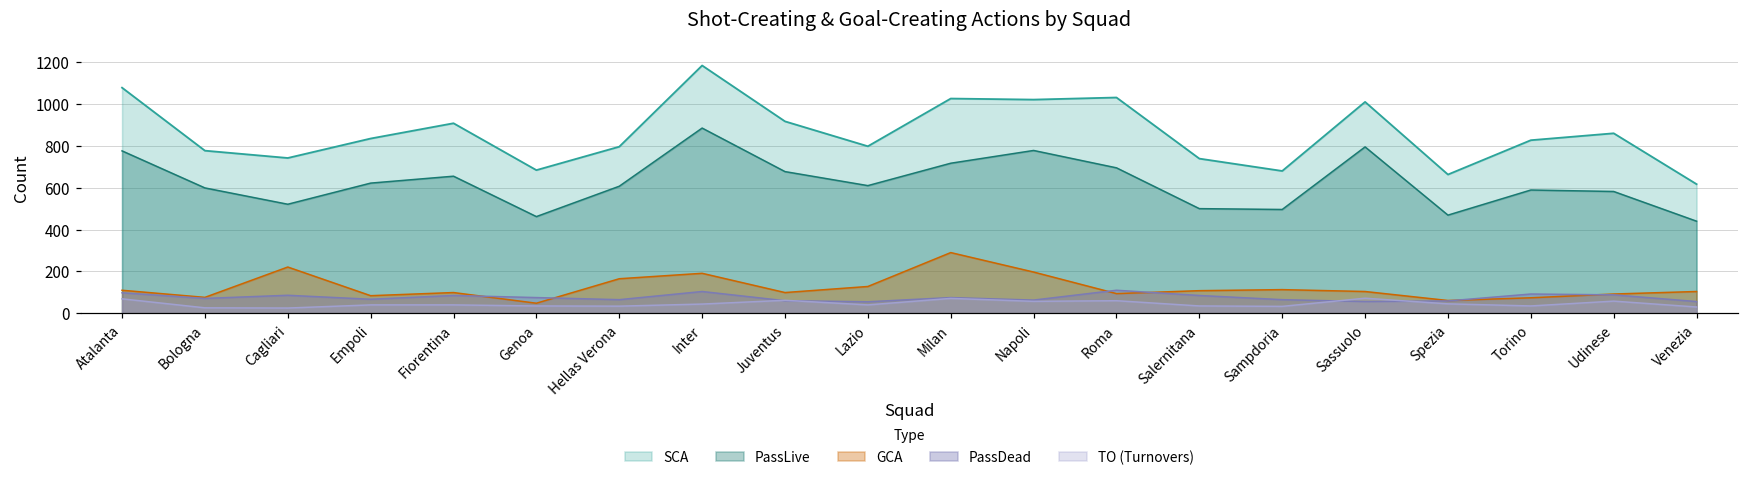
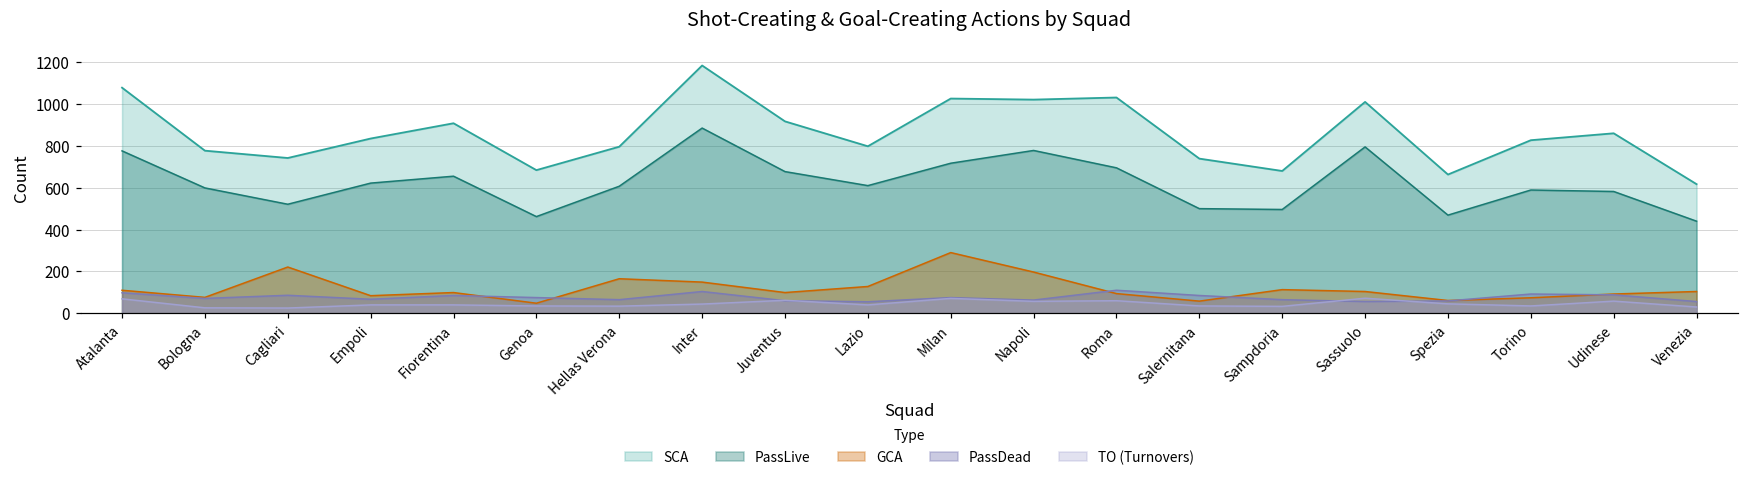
  {
    "GCA": {
      "Cagliari": 220,
      "Empoli": 80,
      "Fiorentina": 100,
      "Hellas Verona": 170,
-     "Inter": 190,
+     "Inter": 150,
      "Juventus": 100,
      "Lazio": 130,
      "Milan": 290,
      "Napoli": 200,
      "Roma": 90,
-     "Salernitana": 110,
+     "Salernitana": 60,
      "Sampdoria": 110,
      "Sassuolo": 100,
      "Torino": 70,
      "Venezia": 100
    }
  }
